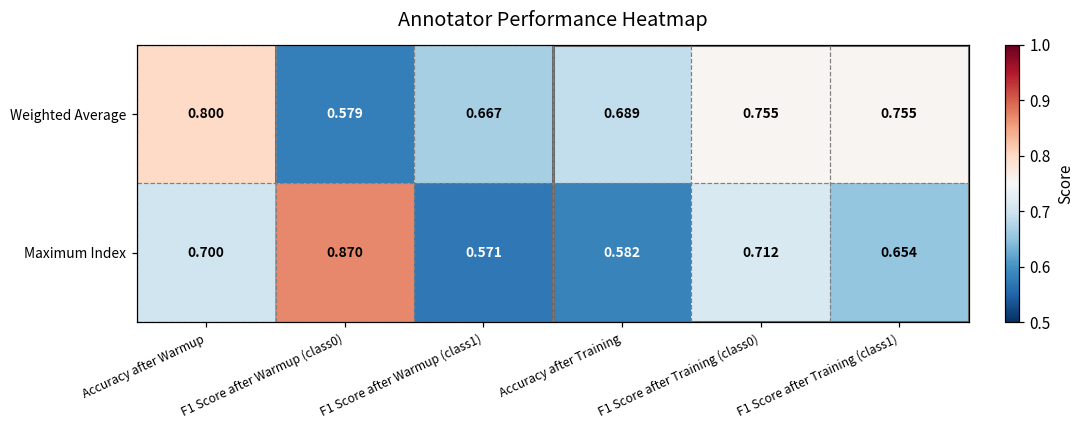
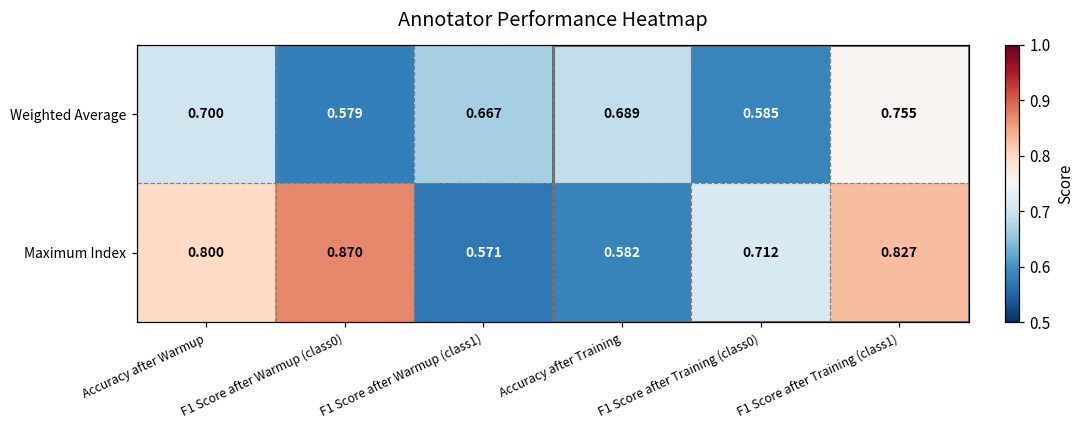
  {
    "Weighted Average": {
-     "Accuracy after Warmup": 0.800,
+     "Accuracy after Warmup": 0.700,
      "F1 Score after Warmup (class0)": 0.579,
      "F1 Score after Warmup (class1)": 0.667,
      "Accuracy after Training": 0.689,
-     "F1 Score after Training (class0)": 0.755,
+     "F1 Score after Training (class0)": 0.585,
      "F1 Score after Training (class1)": 0.755
    },
    "Maximum Index": {
-     "Accuracy after Warmup": 0.700,
+     "Accuracy after Warmup": 0.800,
      "F1 Score after Warmup (class0)": 0.870,
      "F1 Score after Warmup (class1)": 0.571,
      "Accuracy after Training": 0.582,
      "F1 Score after Training (class0)": 0.712,
-     "F1 Score after Training (class1)": 0.654
+     "F1 Score after Training (class1)": 0.827
    }
  }
